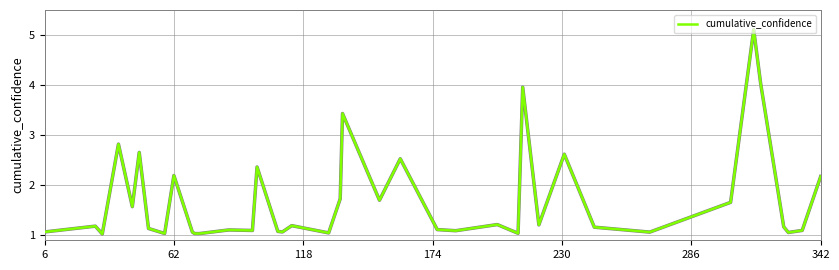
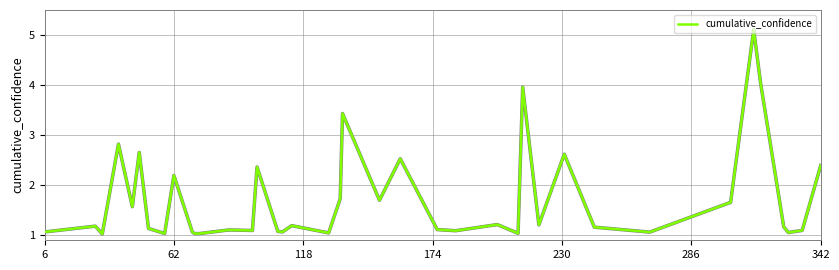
  {
    "6": 1.1,
    "62": 2.2,
-   "342": 2.2
+   "342": 2.4
  }
